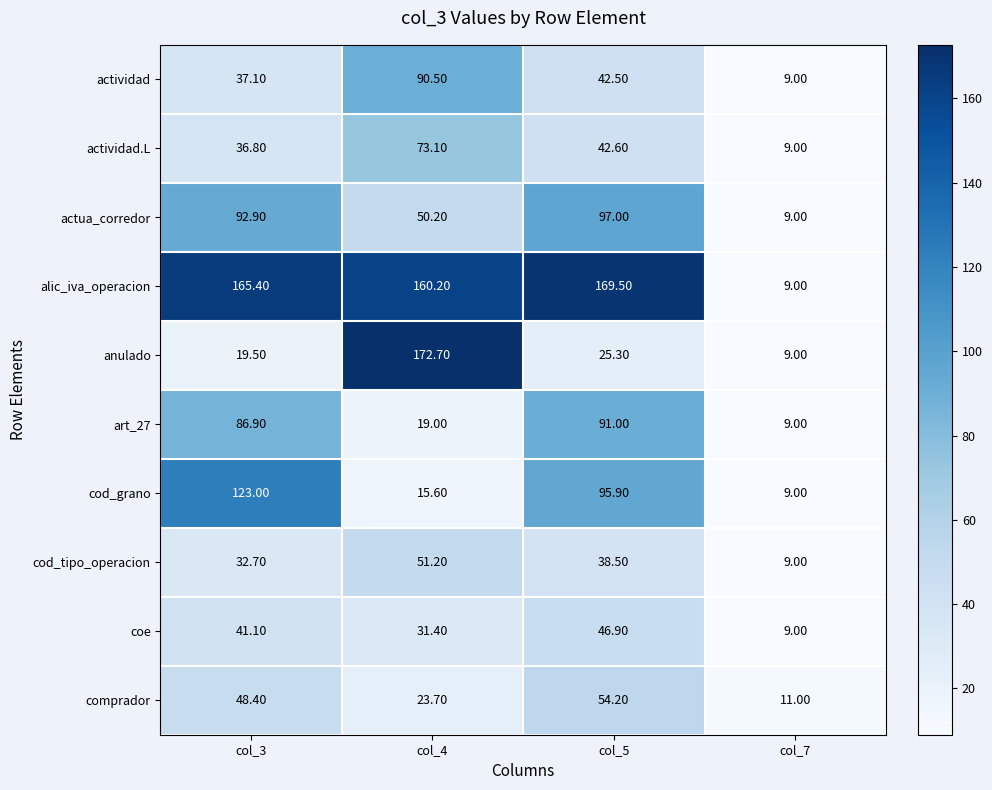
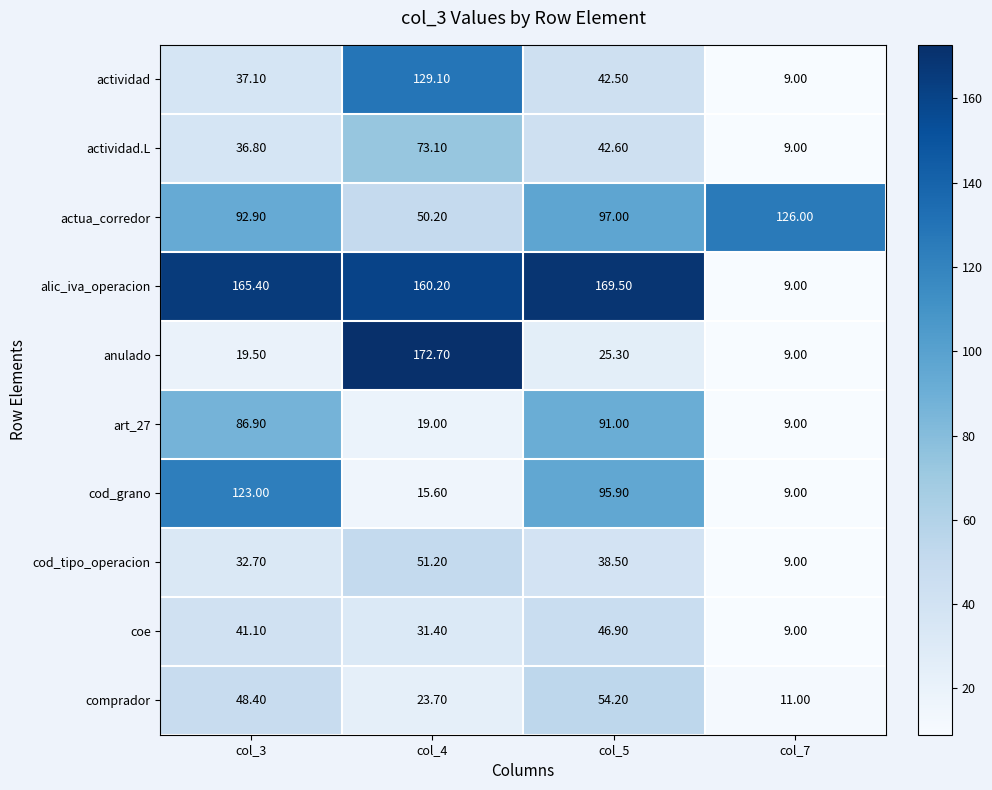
  {
    "actividad": {
      "col_3": 37.10,
-     "col_4": 90.50,
+     "col_4": 129.10,
      "col_5": 42.50,
      "col_7": 9.00
    },
    "actividad.L": {
      "col_3": 36.80,
      "col_4": 73.10,
      "col_5": 42.60,
      "col_7": 9.00
    },
    "actua_corredor": {
      "col_3": 92.90,
      "col_4": 50.20,
      "col_5": 97.00,
-     "col_7": 9.00
+     "col_7": 126.00
    },
    "alic_iva_operacion": {
      "col_3": 165.40,
      "col_4": 160.20,
      "col_5": 169.50,
      "col_7": 9.00
    },
    "anulado": {
      "col_3": 19.50,
      "col_4": 172.70,
      "col_5": 25.30,
      "col_7": 9.00
    },
    "art_27": {
      "col_3": 86.90,
      "col_4": 19.00,
      "col_5": 91.00,
      "col_7": 9.00
    },
    "cod_grano": {
      "col_3": 123.00,
      "col_4": 15.60,
      "col_5": 95.90,
      "col_7": 9.00
    },
    "cod_tipo_operacion": {
      "col_3": 32.70,
      "col_4": 51.20,
      "col_5": 38.50,
      "col_7": 9.00
    },
    "coe": {
      "col_3": 41.10,
      "col_4": 31.40,
      "col_5": 46.90,
      "col_7": 9.00
    },
    "comprador": {
      "col_3": 48.40,
      "col_4": 23.70,
      "col_5": 54.20,
      "col_7": 11.00
    }
  }
